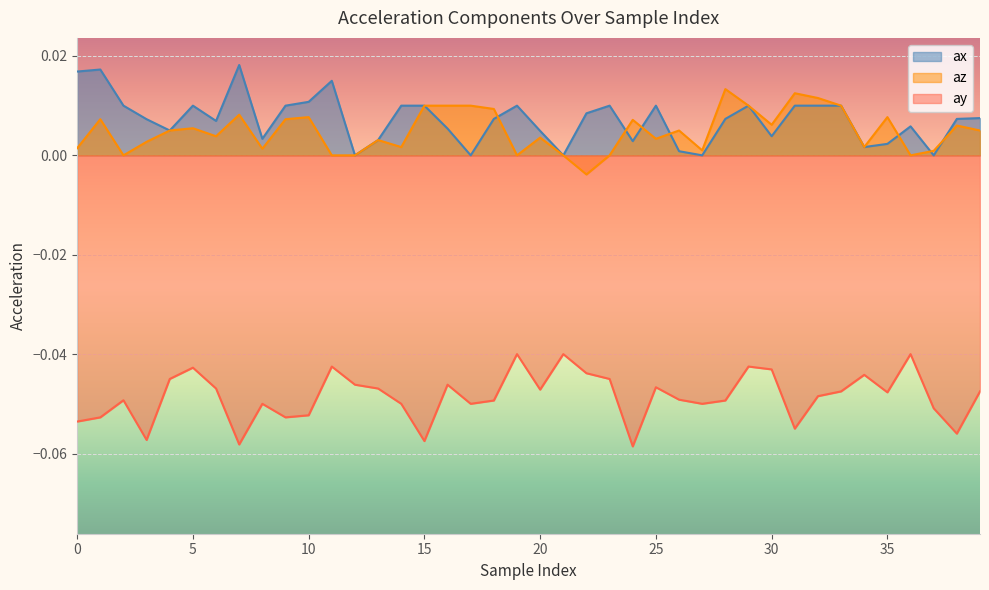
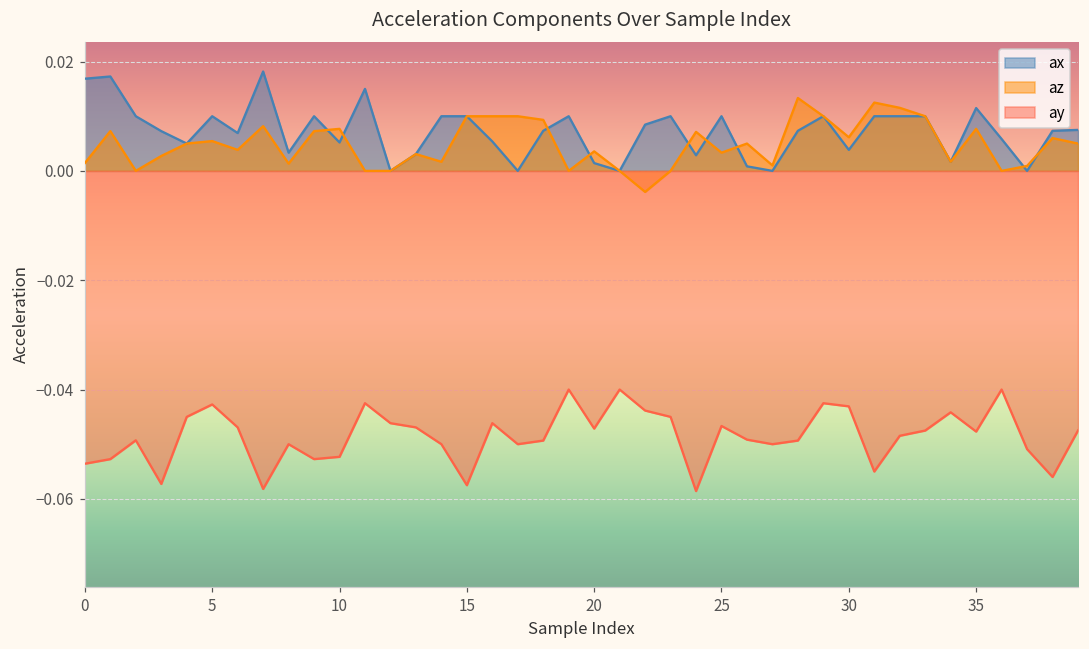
  {
    "ax": {
      "0": 0.017,
      "5": 0.010,
-     "10": 0.011,
-     "20": 0.005,
+     "10": 0.005,
+     "20": 0.001,
      "25": 0.010,
      "30": 0.004,
-     "35": 0.002
+     "35": 0.011
    }
  }
